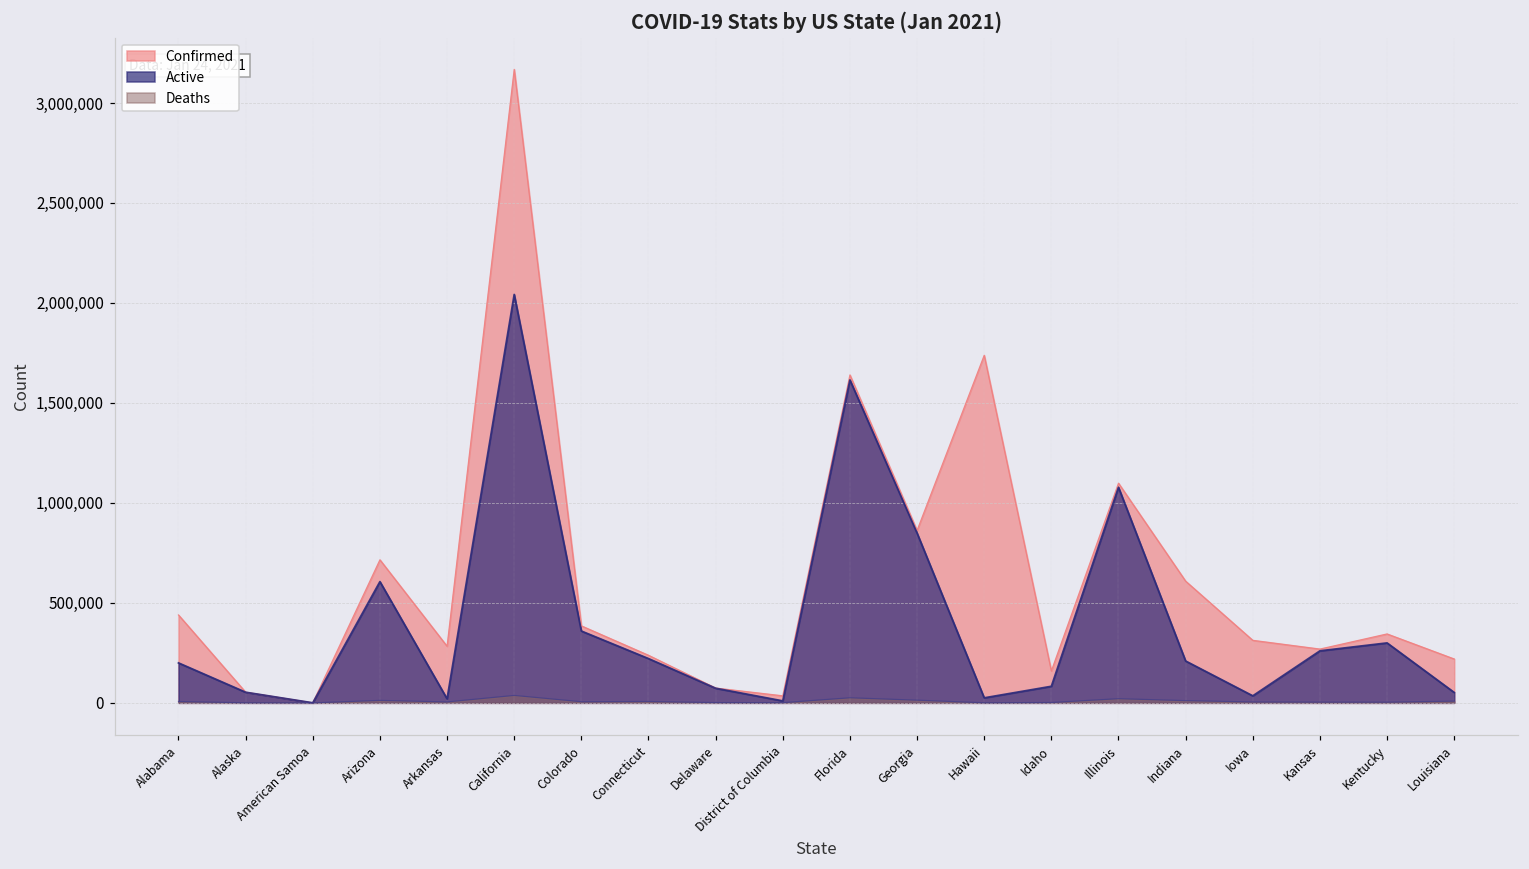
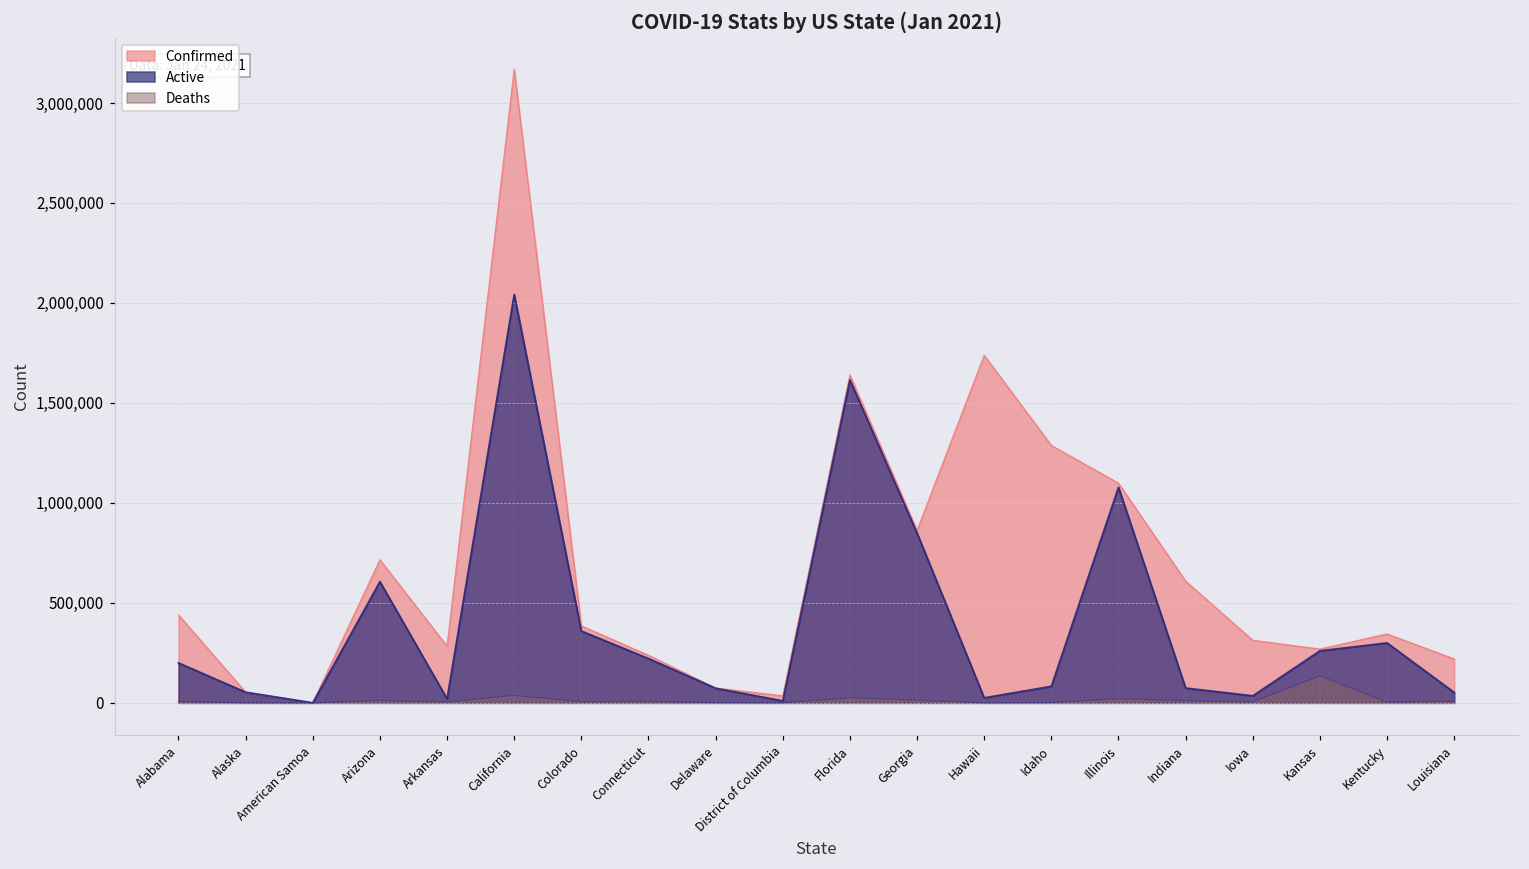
  {
    "Confirmed": {
      "Alabama": "440,000",
      "Arizona": "720,000",
      "Arkansas": "280,000",
      "California": "3,170,000",
      "Colorado": "380,000",
      "Connecticut": "240,000",
      "District of Columbia": "40,000",
      "Florida": "1,640,000",
      "Hawaii": "1,740,000",
-     "Idaho": "160,000",
+     "Idaho": "1,290,000",
      "Illinois": "1,100,000",
      "Indiana": "610,000",
      "Iowa": "310,000",
      "Kentucky": "340,000",
      "Louisiana": "220,000"
    },
    "Active": {
      "Alabama": "200,000",
      "Arizona": "610,000",
      "Arkansas": "20,000",
      "California": "2,040,000",
      "Colorado": "360,000",
      "Connecticut": "220,000",
      "Florida": "1,610,000",
      "Hawaii": "20,000",
      "Idaho": "80,000",
      "Illinois": "1,080,000",
-     "Indiana": "210,000",
+     "Indiana": "70,000",
      "Iowa": "30,000",
      "Kentucky": "300,000",
      "Louisiana": "50,000"
    },
    "Deaths": {
      "Alabama": "10,000",
      "Alaska": "0",
      "Arizona": "10,000",
      "Arkansas": "0",
      "California": "40,000",
      "Colorado": "10,000",
      "Connecticut": "10,000",
      "Delaware": "0",
      "Florida": "30,000",
      "Georgia": "10,000",
      "Hawaii": "0",
      "Idaho": "0",
      "Illinois": "20,000",
      "Indiana": "10,000",
      "Iowa": "0",
-     "Kansas": "0",
+     "Kansas": "130,000",
      "Kentucky": "0",
      "Louisiana": "10,000"
    }
  }
